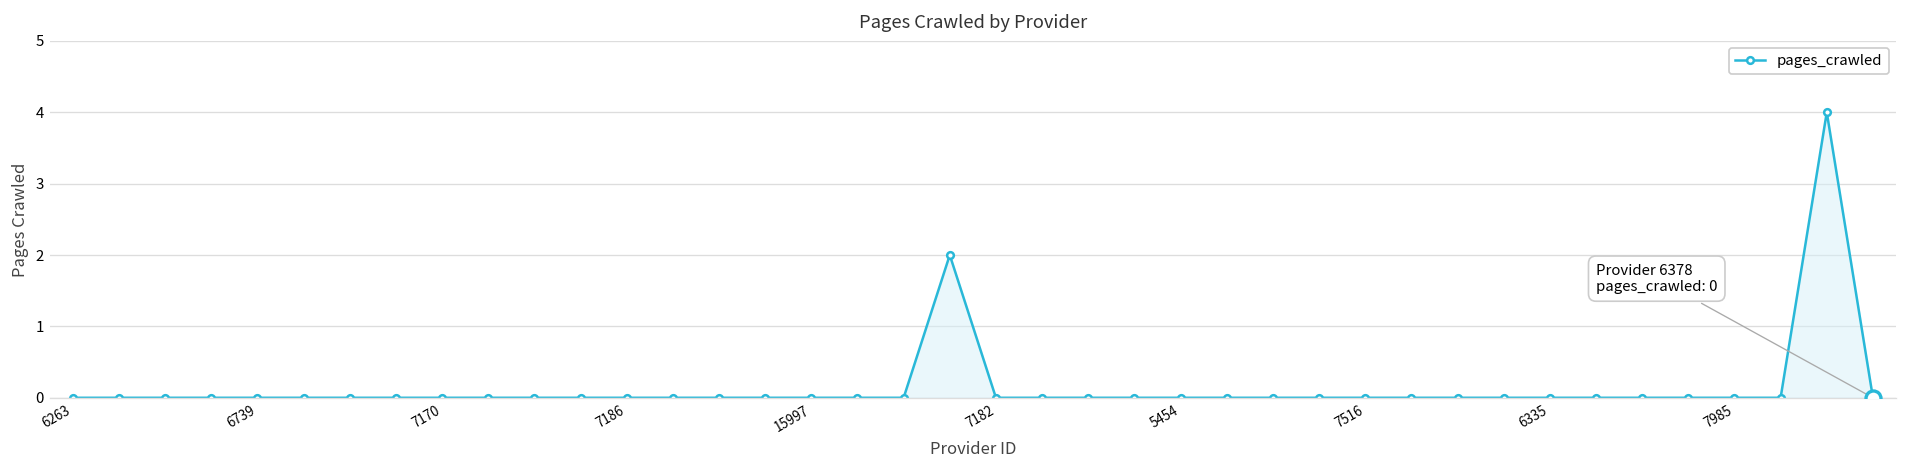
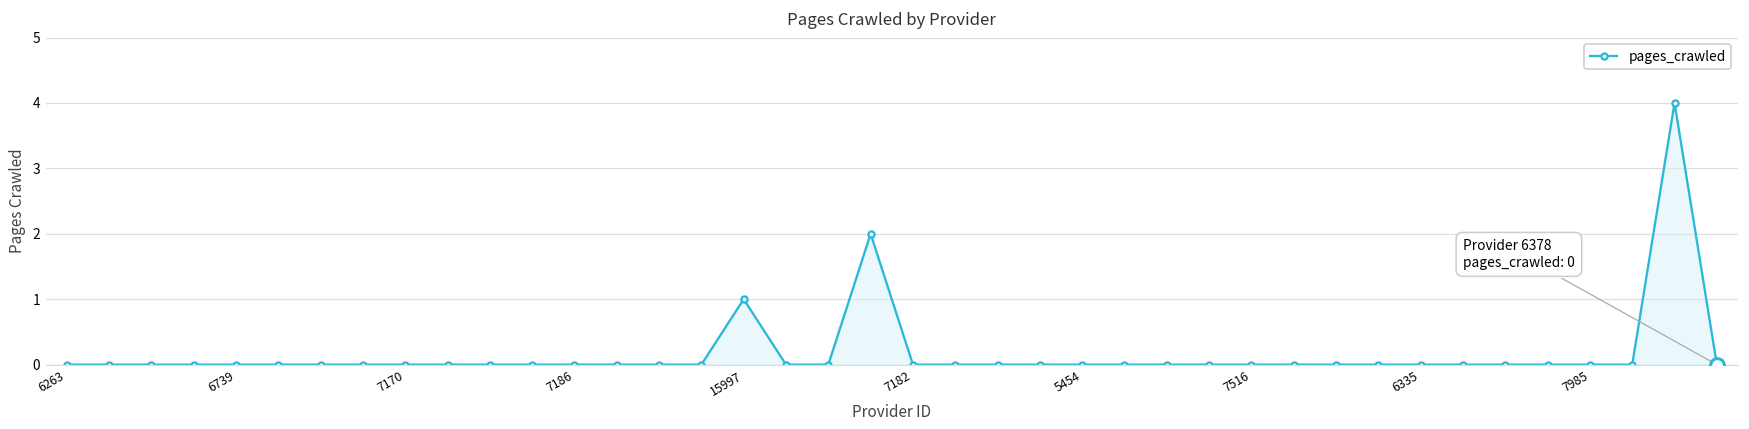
  {
    "pages_crawled": {
      "6263": 0,
      "6739": 0,
      "7170": 0,
      "7186": 0,
-     "15997": 0,
+     "15997": 1,
      "7182": 0,
      "5454": 0,
      "7516": 0,
      "6335": 0
    }
  }
